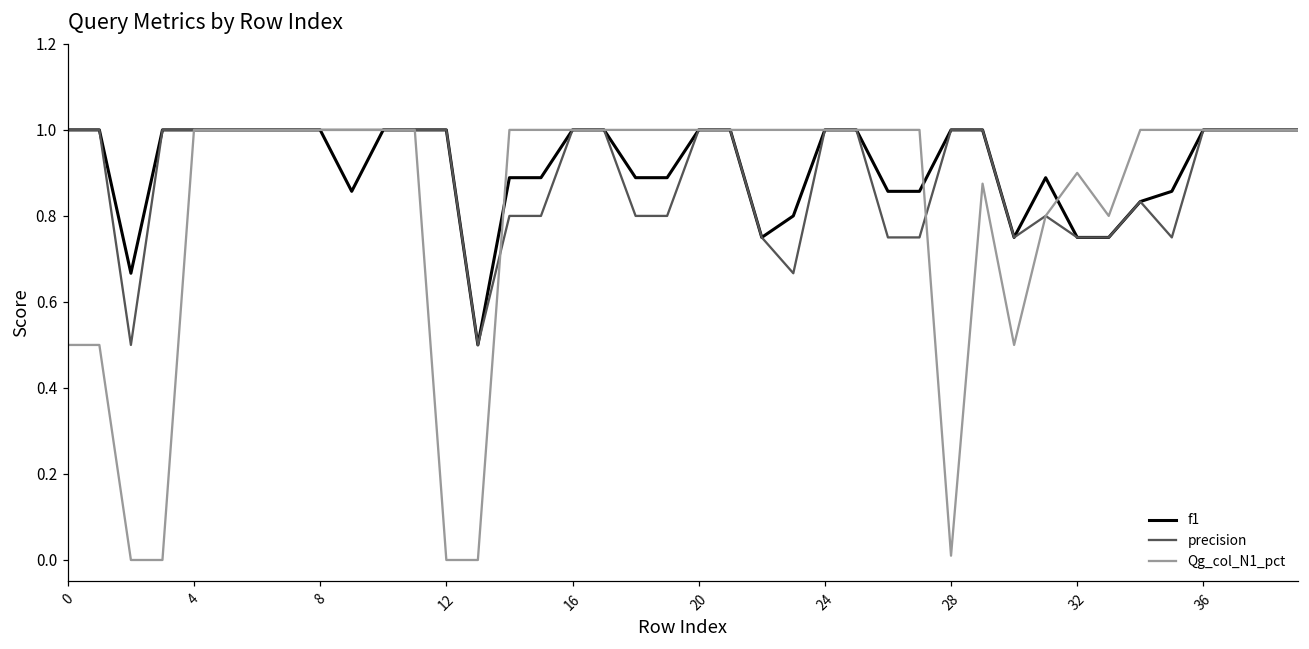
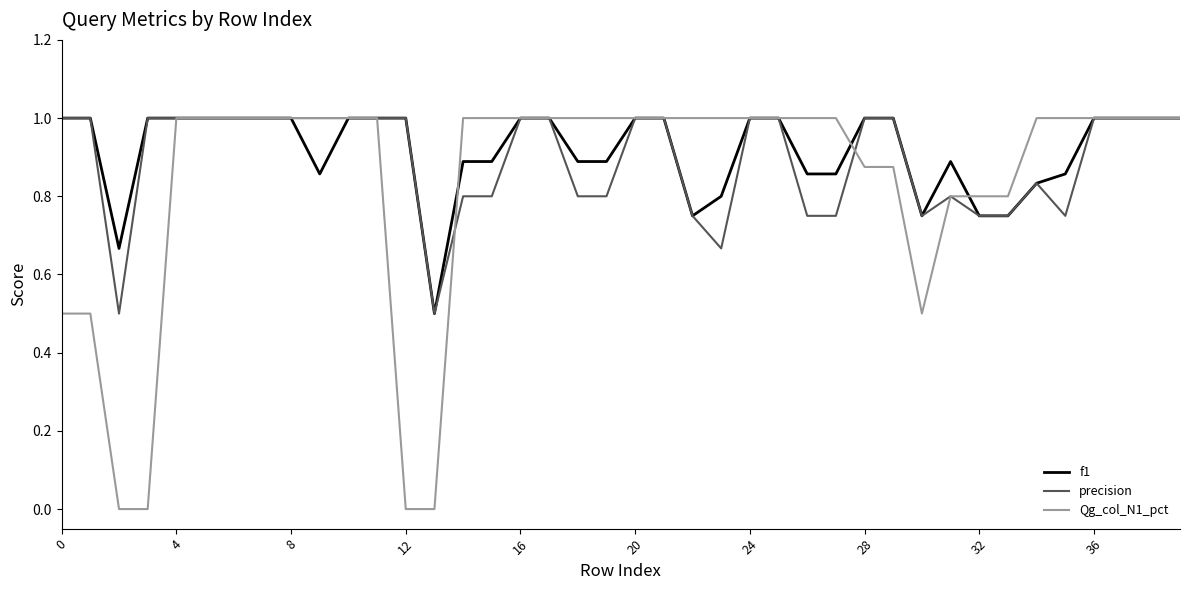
  {
    "Qg_col_N1_pct": {
      "0": 0.50,
      "12": 0.00,
-     "28": 0.01,
-     "32": 0.9
+     "28": 0.88,
+     "32": 0.8
    }
  }
